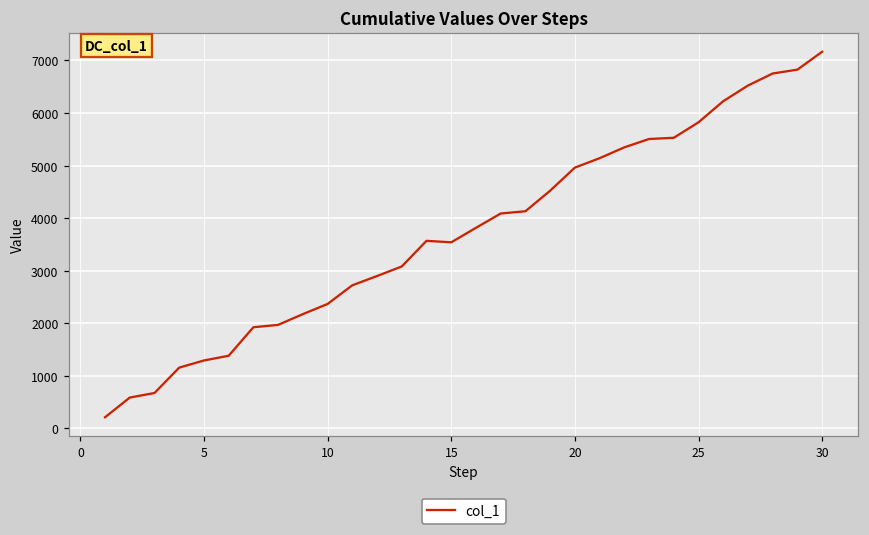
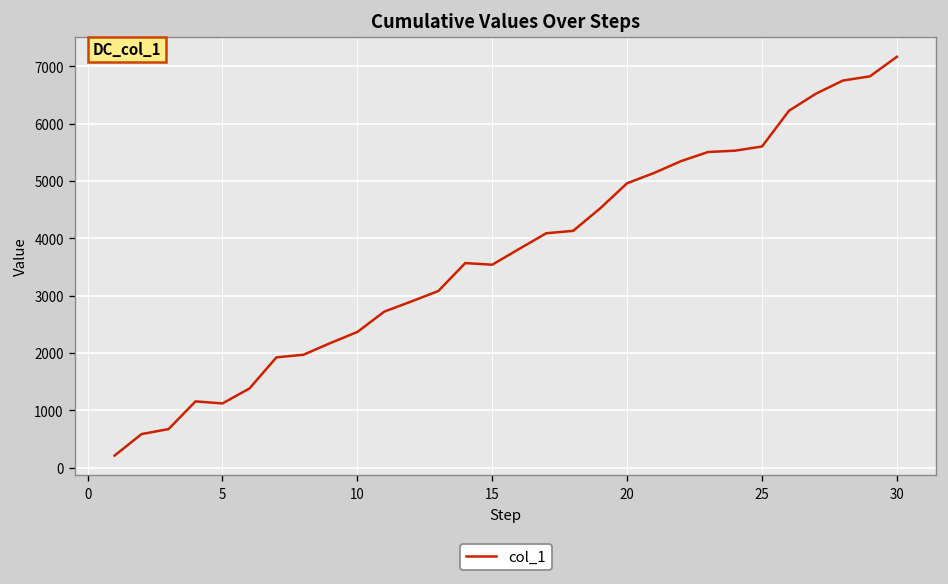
  {
-   "5": 1300,
+   "5": 1100,
    "10": 2400,
    "15": 3500,
    "20": 5000,
-   "25": 5800,
+   "25": 5600,
    "30": 7200
  }
